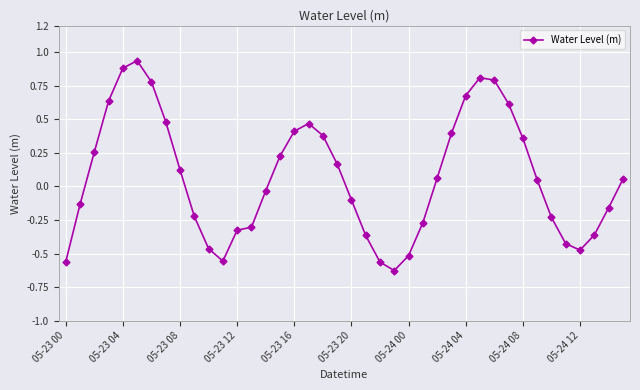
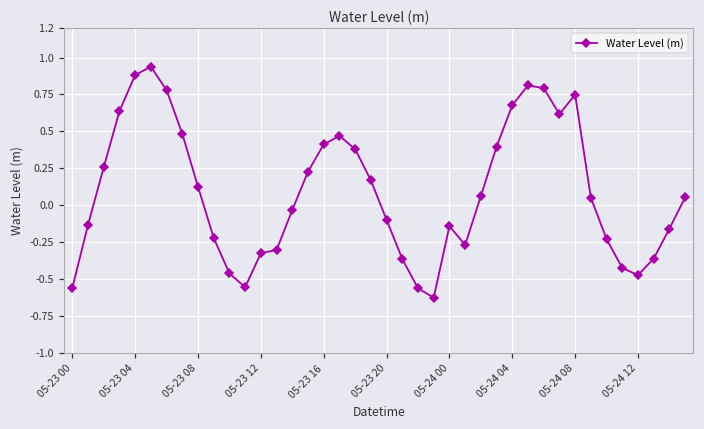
  {
    "05-23 00": -0.56,
    "05-23 04": 0.88,
    "05-23 08": 0.12,
    "05-23 12": -0.33,
    "05-23 16": 0.41,
    "05-23 20": -0.10,
-   "05-24 00": -0.52,
+   "05-24 00": -0.14,
    "05-24 04": 0.68,
-   "05-24 08": 0.36,
+   "05-24 08": 0.75,
    "05-24 12": -0.47
  }
